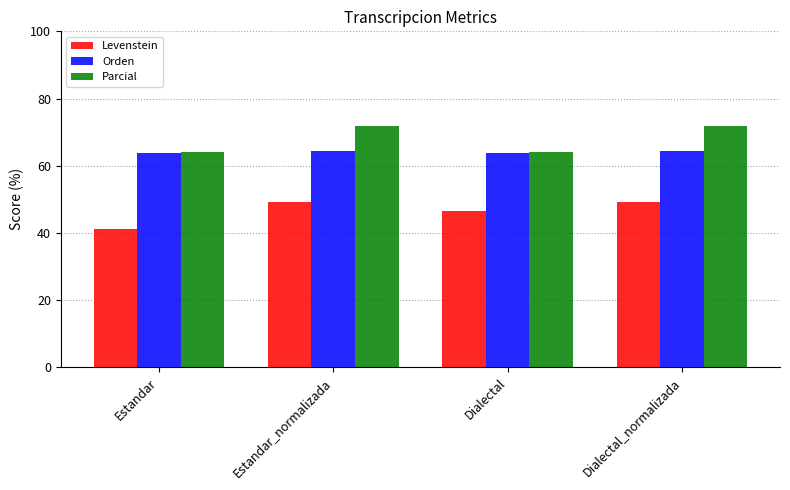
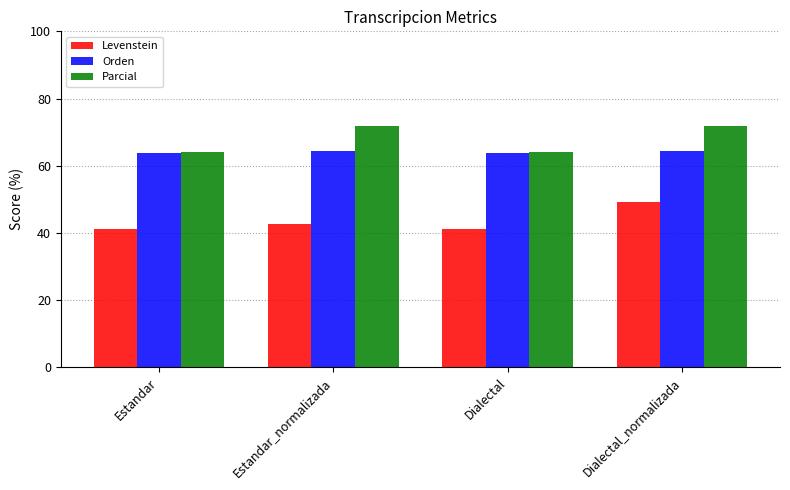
  {
    "Levenstein": {
      "Estandar": 41,
-     "Estandar_normalizada": 49,
-     "Dialectal": 46,
+     "Estandar_normalizada": 43,
+     "Dialectal": 41,
      "Dialectal_normalizada": 49
    },
    "Orden": {
      "Estandar": 64,
      "Estandar_normalizada": 64,
      "Dialectal": 64,
      "Dialectal_normalizada": 64
    },
    "Parcial": {
      "Estandar": 64,
      "Estandar_normalizada": 72,
      "Dialectal": 64,
      "Dialectal_normalizada": 72
    }
  }
